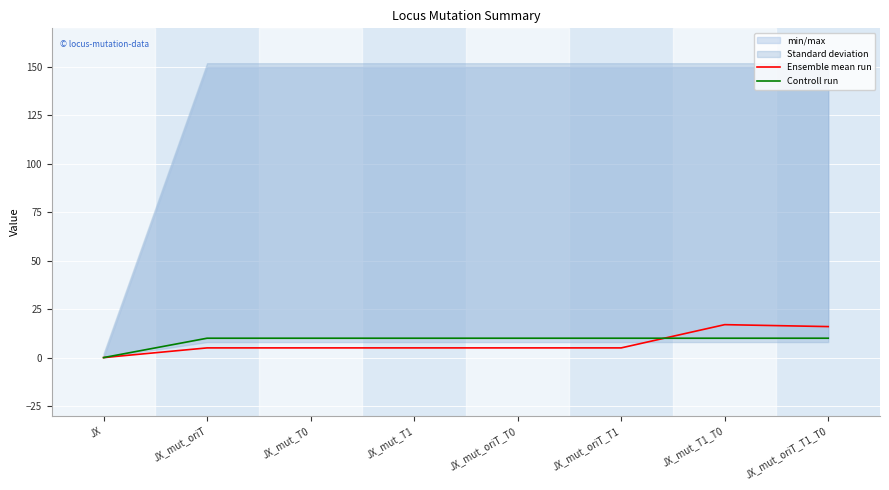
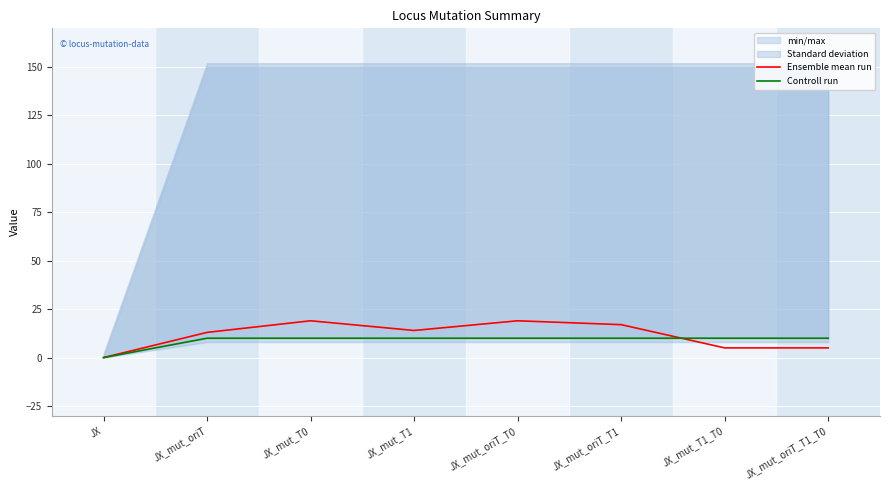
  {
    "Ensemble mean run": {
-     "JX_mut_oriT": 5,
-     "JX_mut_T0": 5,
-     "JX_mut_T1": 5,
-     "JX_mut_oriT_T0": 5,
-     "JX_mut_oriT_T1": 5,
-     "JX_mut_T1_T0": 17,
-     "JX_mut_oriT_T1_T0": 16
+     "JX_mut_oriT": 13,
+     "JX_mut_T0": 19,
+     "JX_mut_T1": 14,
+     "JX_mut_oriT_T0": 19,
+     "JX_mut_oriT_T1": 17,
+     "JX_mut_T1_T0": 5,
+     "JX_mut_oriT_T1_T0": 5
    },
    "Controll run": {
      "JX_mut_oriT": 10,
      "JX_mut_T0": 10,
      "JX_mut_T1": 10,
      "JX_mut_oriT_T0": 10,
      "JX_mut_oriT_T1": 10,
      "JX_mut_T1_T0": 10,
      "JX_mut_oriT_T1_T0": 10
    }
  }
